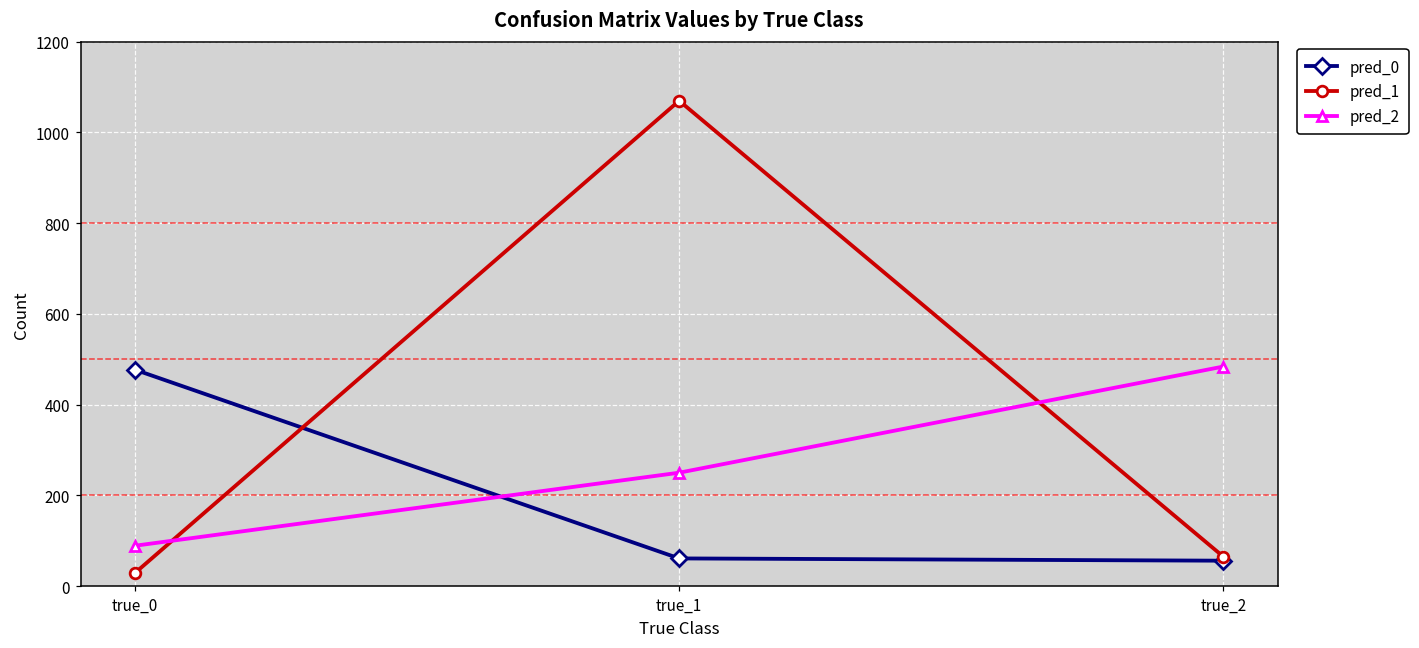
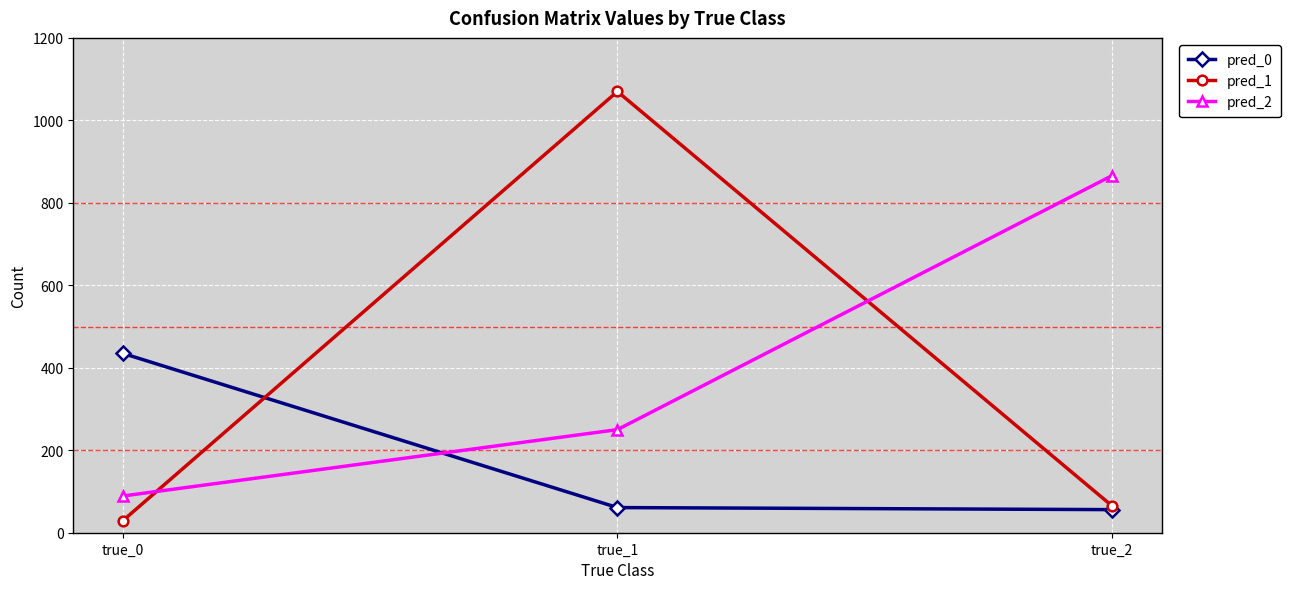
  {
    "pred_0": {
-     "true_0": 480,
+     "true_0": 440,
      "true_1": 60,
      "true_2": 60
    },
    "pred_1": {
      "true_0": 30,
      "true_1": 1070,
      "true_2": 70
    },
    "pred_2": {
      "true_0": 90,
      "true_1": 250,
-     "true_2": 480
+     "true_2": 870
    }
  }
